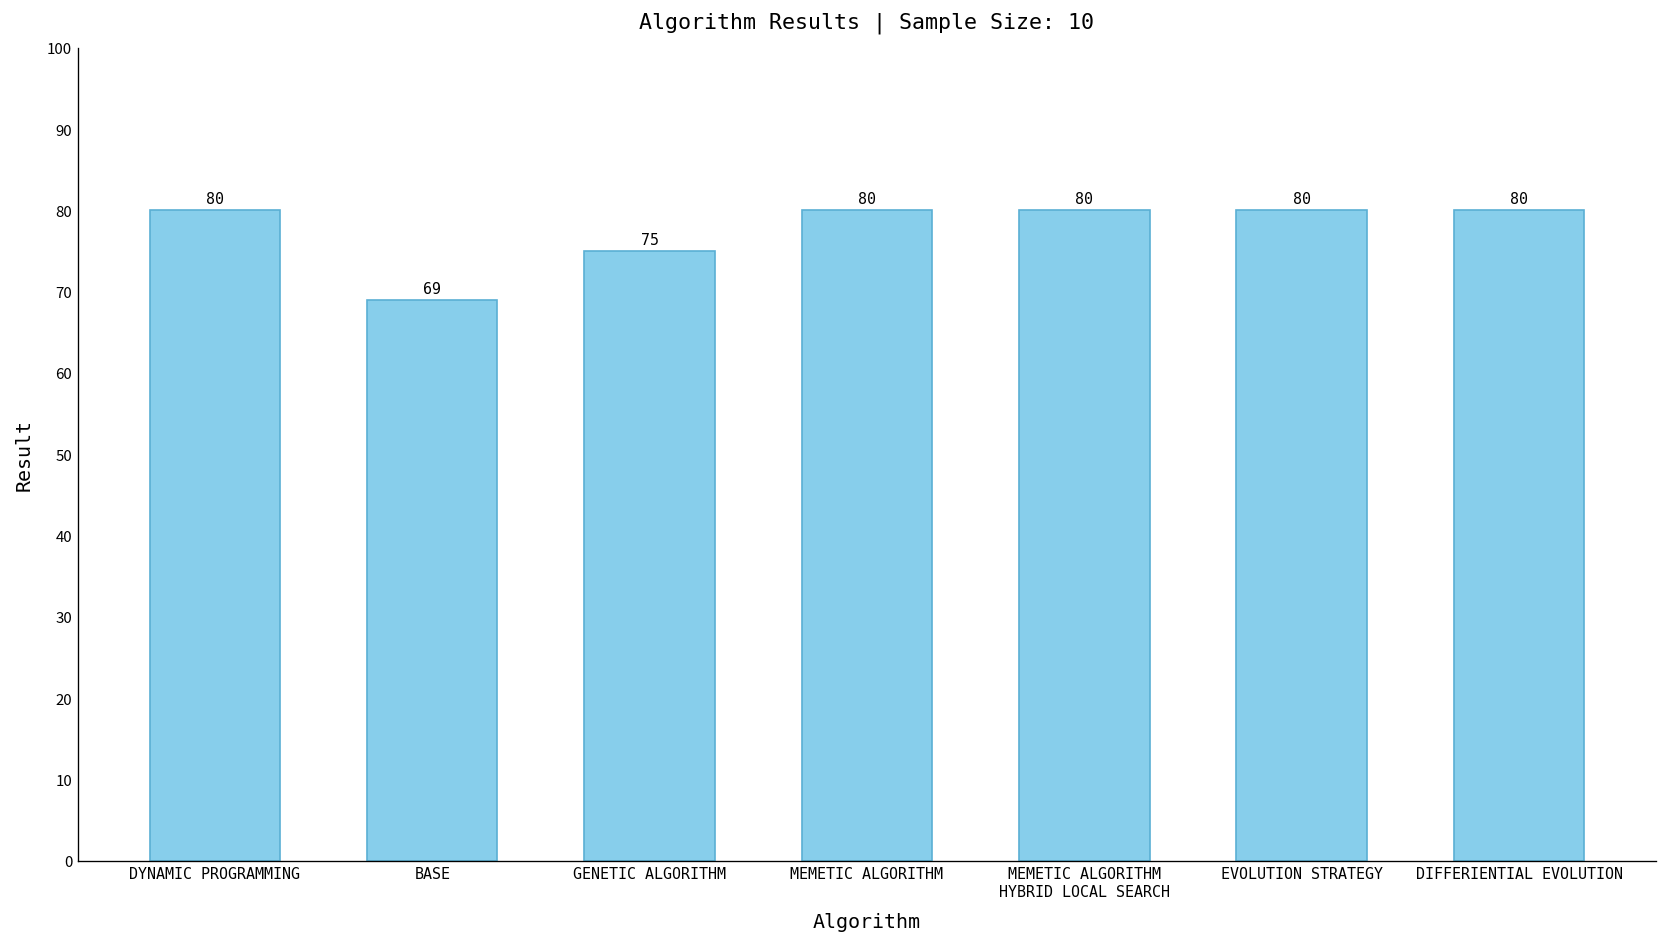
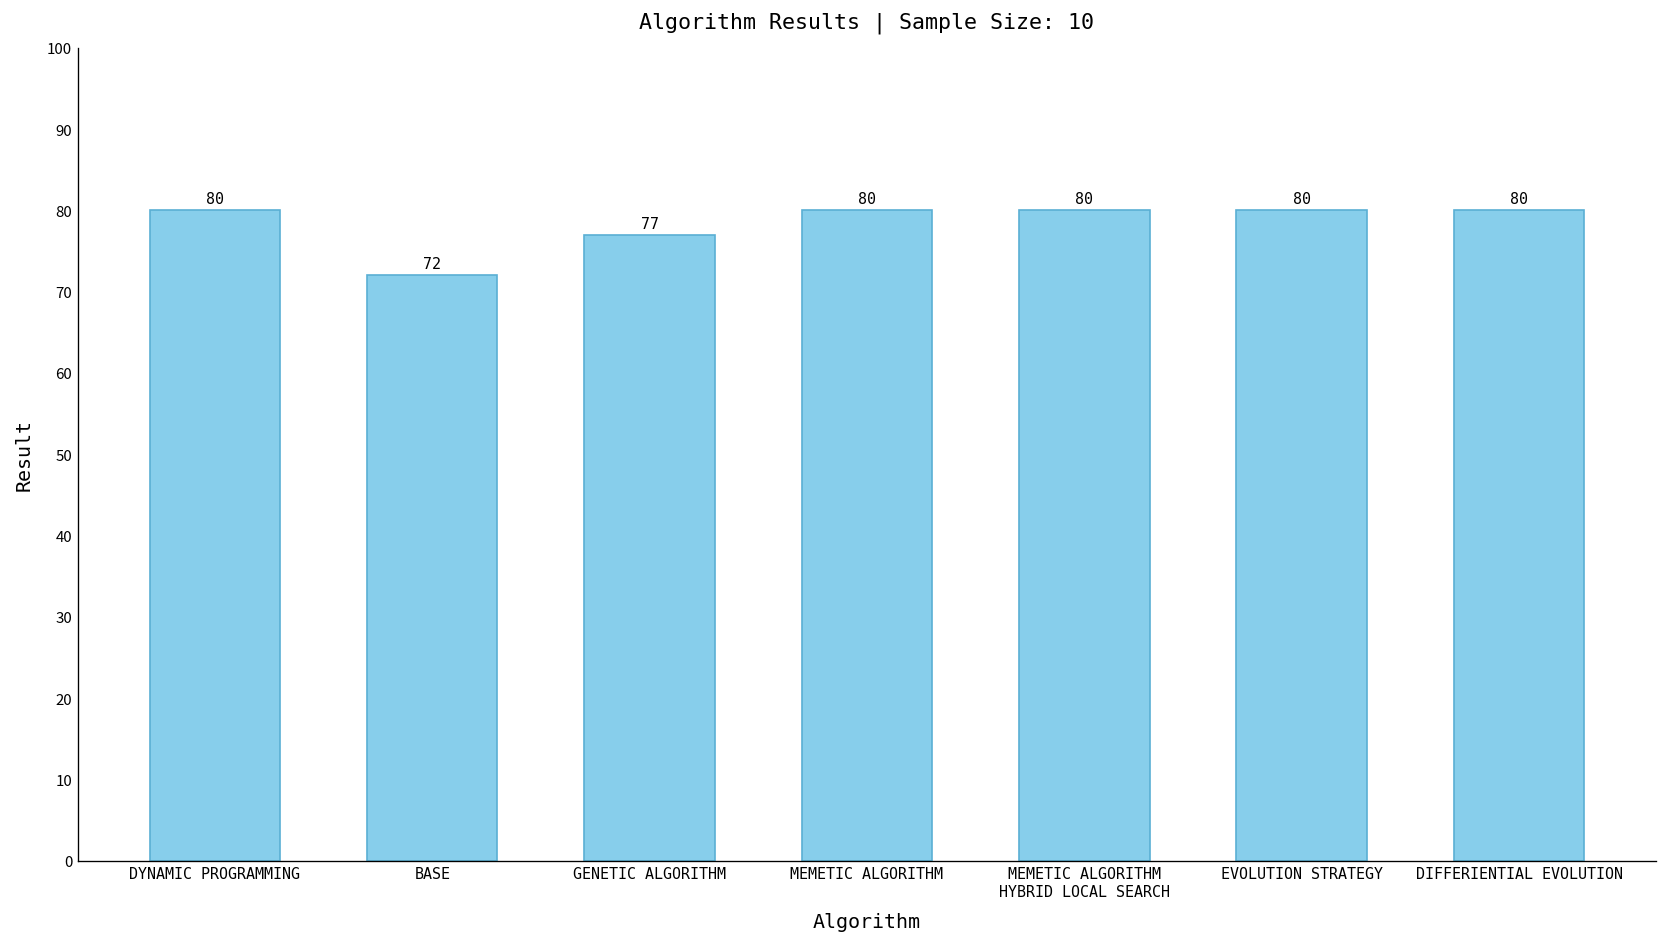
  {
    "DYNAMIC PROGRAMMING": 80,
-   "BASE": 69,
-   "GENETIC ALGORITHM": 75,
+   "BASE": 72,
+   "GENETIC ALGORITHM": 77,
    "MEMETIC ALGORITHM": 80,
    "MEMETIC ALGORITHM HYBRID LOCAL SEARCH": 80,
    "EVOLUTION STRATEGY": 80,
    "DIFFERIENTIAL EVOLUTION": 80
  }
